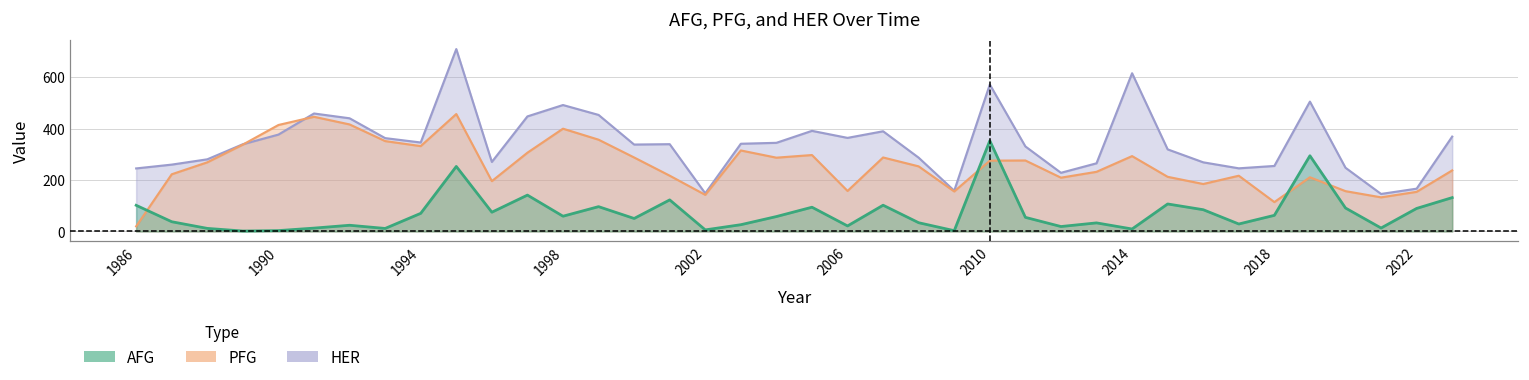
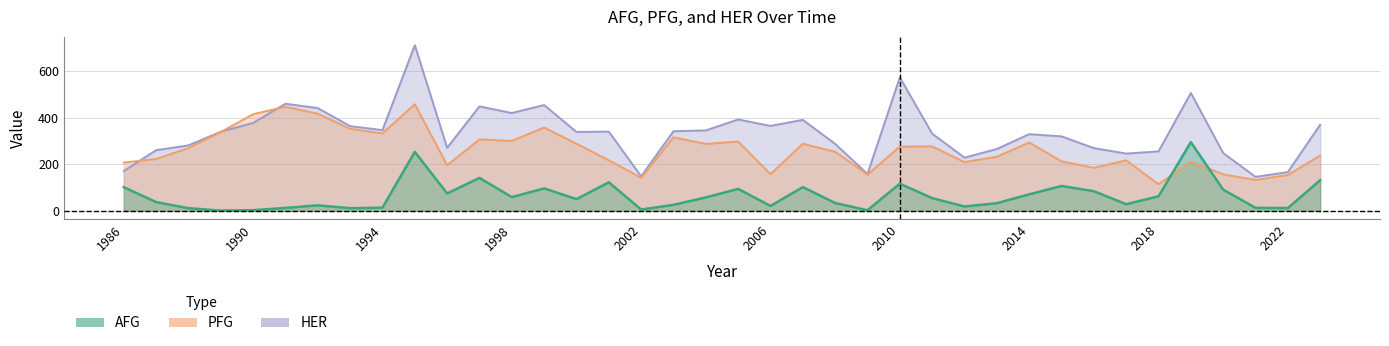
  {
    "HER": {
-     "1986": 250,
+     "1986": 170,
      "1990": 380,
      "1994": 350,
-     "1998": 490,
+     "1998": 420,
      "2006": 360,
      "2010": 570,
-     "2014": 620,
+     "2014": 330,
      "2018": 250,
      "2022": 170
    },
    "PFG": {
-     "1986": 20,
+     "1986": 210,
      "1990": 410,
      "1994": 330,
-     "1998": 400,
+     "1998": 300,
      "2006": 160,
      "2010": 280,
      "2014": 290,
      "2018": 110,
      "2022": 150
    },
    "AFG": {
      "1986": 100,
      "1990": 0,
-     "1994": 70,
+     "1994": 10,
      "1998": 60,
      "2002": 10,
      "2006": 20,
-     "2010": 350,
-     "2014": 10,
+     "2010": 120,
+     "2014": 70,
      "2018": 60,
-     "2022": 90
+     "2022": 10
    }
  }
